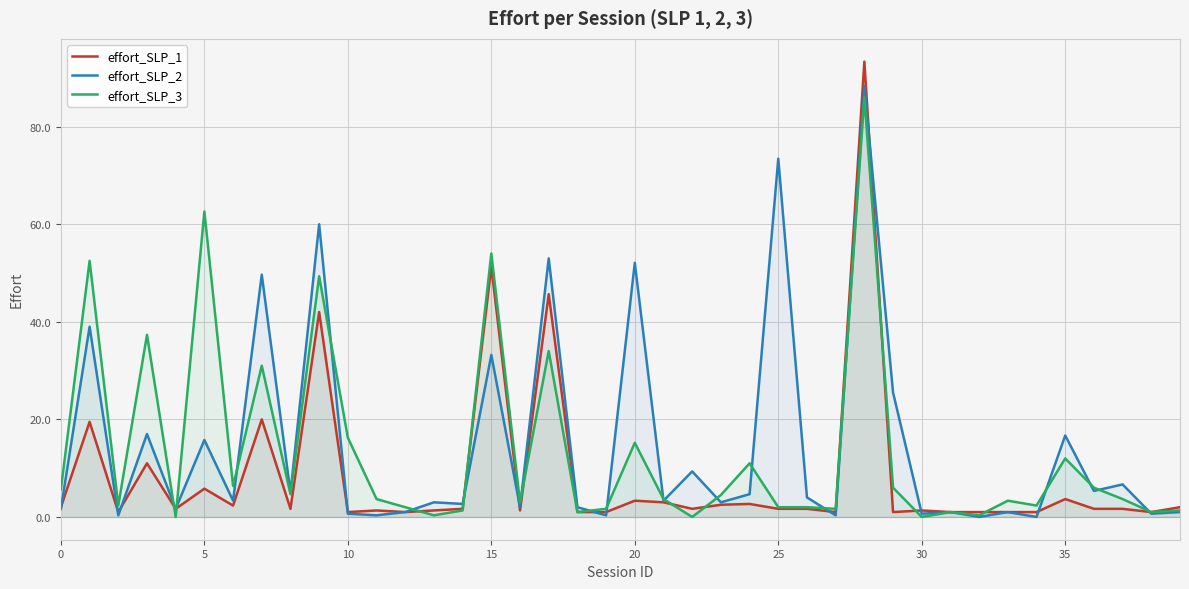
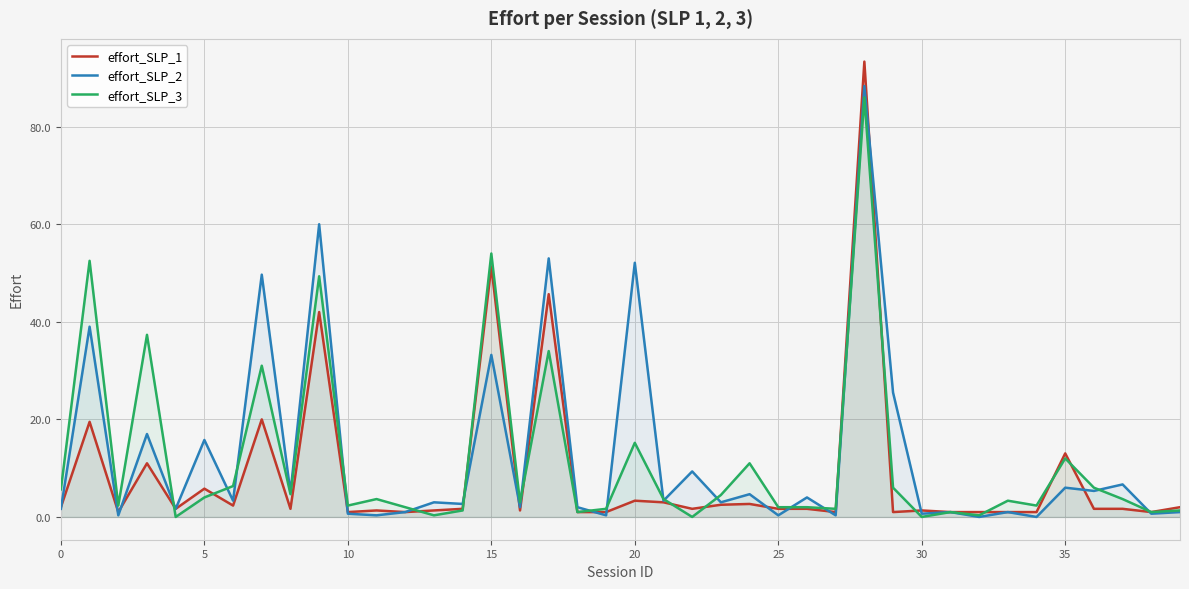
  {
    "effort_SLP_1": {
      "5": 6,
      "15": 51,
      "20": 3,
      "30": 1,
-     "35": 4
+     "35": 13
    },
    "effort_SLP_2": {
      "5": 16,
      "15": 33,
      "20": 52,
-     "25": 73,
+     "25": 0,
      "30": 1,
-     "35": 17
+     "35": 6
    },
    "effort_SLP_3": {
      "0": 6,
-     "5": 63,
-     "10": 16,
+     "5": 4,
+     "10": 2,
      "15": 54,
      "20": 15,
      "30": 0,
      "35": 12
    }
  }
